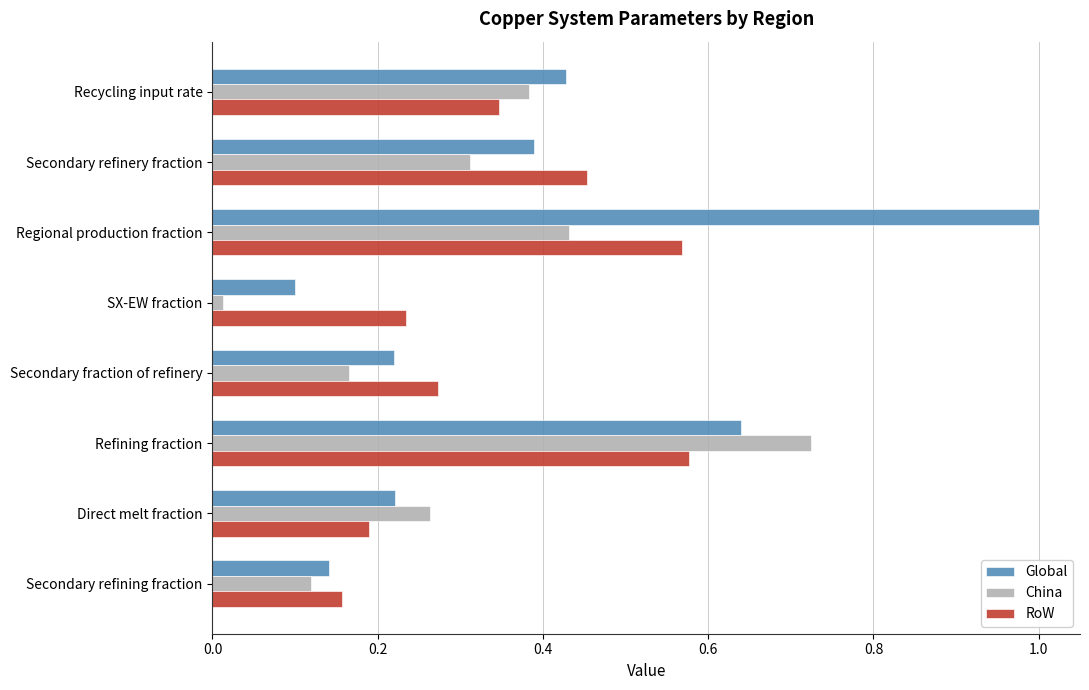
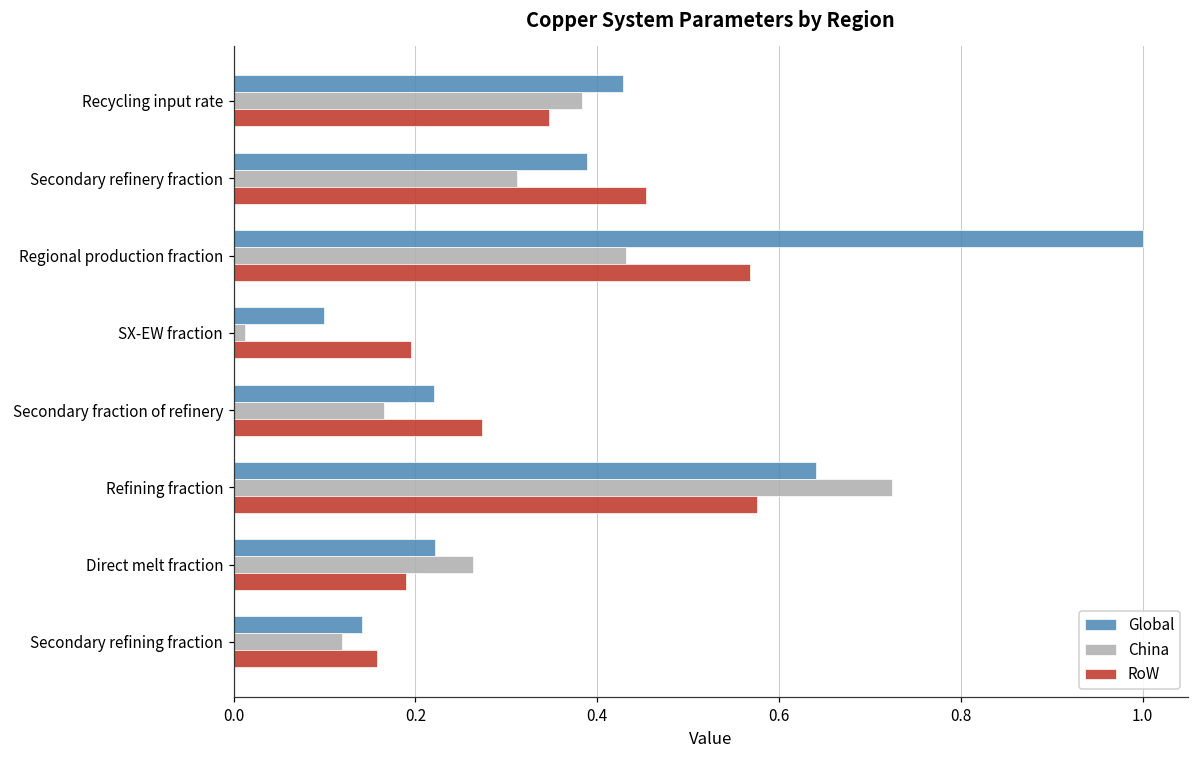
  {
    "Global": {
      "Recycling input rate": 0.43,
      "Secondary refinery fraction": 0.39,
      "Regional production fraction": 1.00,
      "SX-EW fraction": 0.10,
      "Secondary fraction of refinery": 0.22,
      "Refining fraction": 0.64,
      "Direct melt fraction": 0.22,
      "Secondary refining fraction": 0.14
    },
    "China": {
      "Recycling input rate": 0.38,
      "Secondary refinery fraction": 0.31,
      "Regional production fraction": 0.43,
      "SX-EW fraction": 0.01,
      "Secondary fraction of refinery": 0.16,
      "Refining fraction": 0.72,
      "Direct melt fraction": 0.26,
      "Secondary refining fraction": 0.12
    },
    "RoW": {
      "Recycling input rate": 0.35,
      "Secondary refinery fraction": 0.45,
      "Regional production fraction": 0.57,
-     "SX-EW fraction": 0.23,
+     "SX-EW fraction": 0.19,
      "Secondary fraction of refinery": 0.27,
      "Refining fraction": 0.58,
      "Direct melt fraction": 0.19,
      "Secondary refining fraction": 0.16
    }
  }
